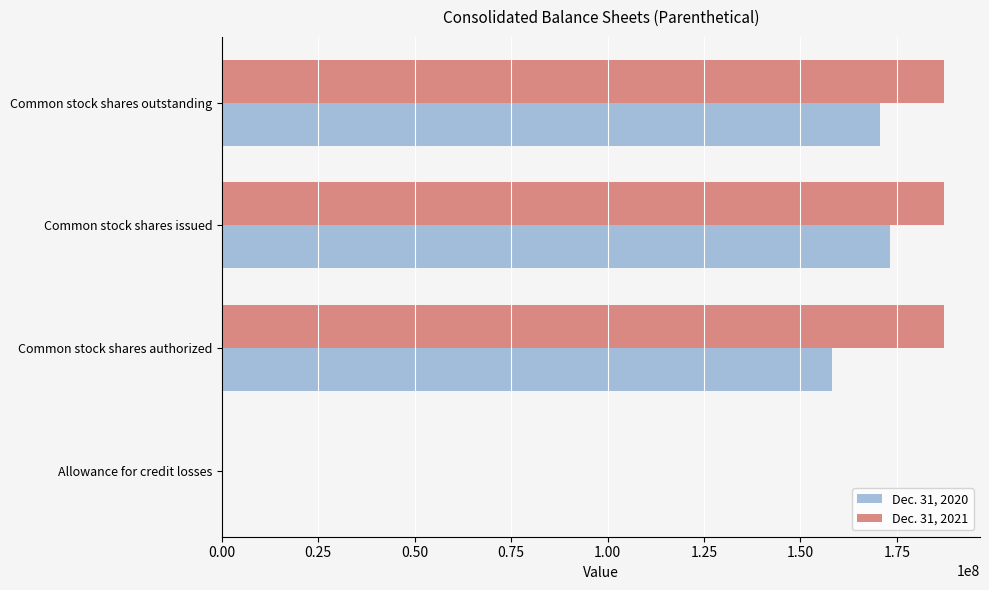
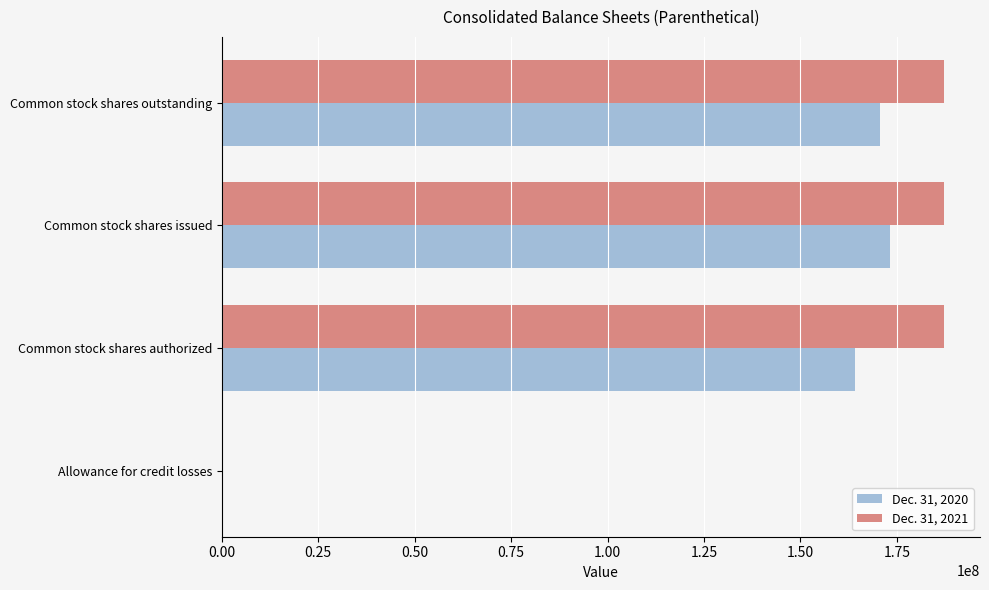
  {
    "Dec. 31, 2020": {
      "Common stock shares outstanding": 171000000,
      "Common stock shares issued": 173000000,
-     "Common stock shares authorized": 158000000,
+     "Common stock shares authorized": 164000000,
      "Allowance for credit losses": 0
    },
    "Dec. 31, 2021": {
      "Common stock shares outstanding": 187000000,
      "Common stock shares issued": 187000000,
      "Common stock shares authorized": 187000000
    }
  }
